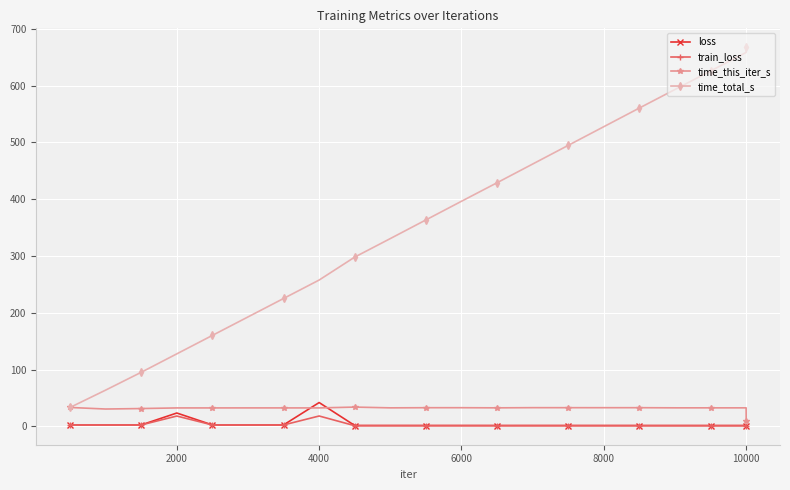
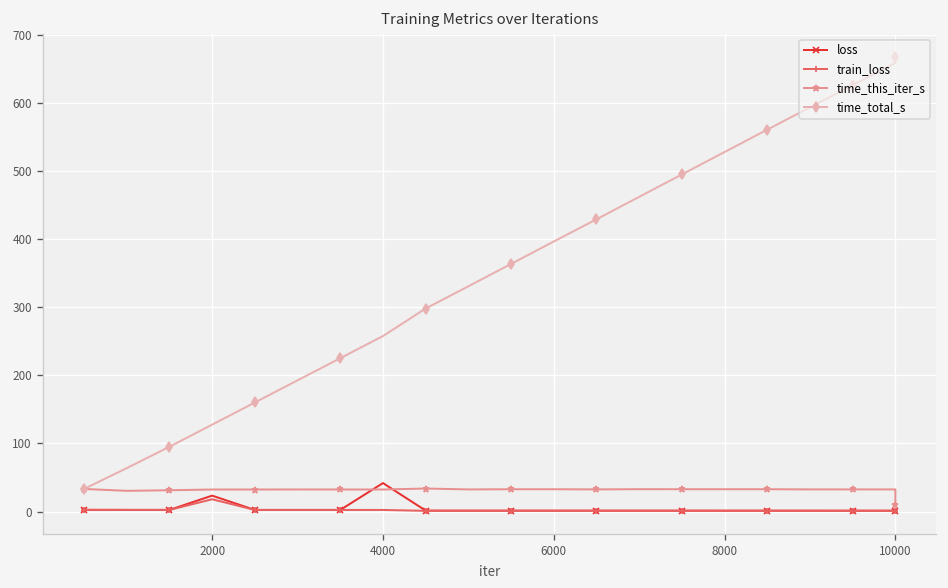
  {
    "loss": {
      "2000": 20,
      "4000": 40
    },
    "train_loss": {
      "2000": 20,
-     "4000": 20
+     "4000": 0
    }
  }
